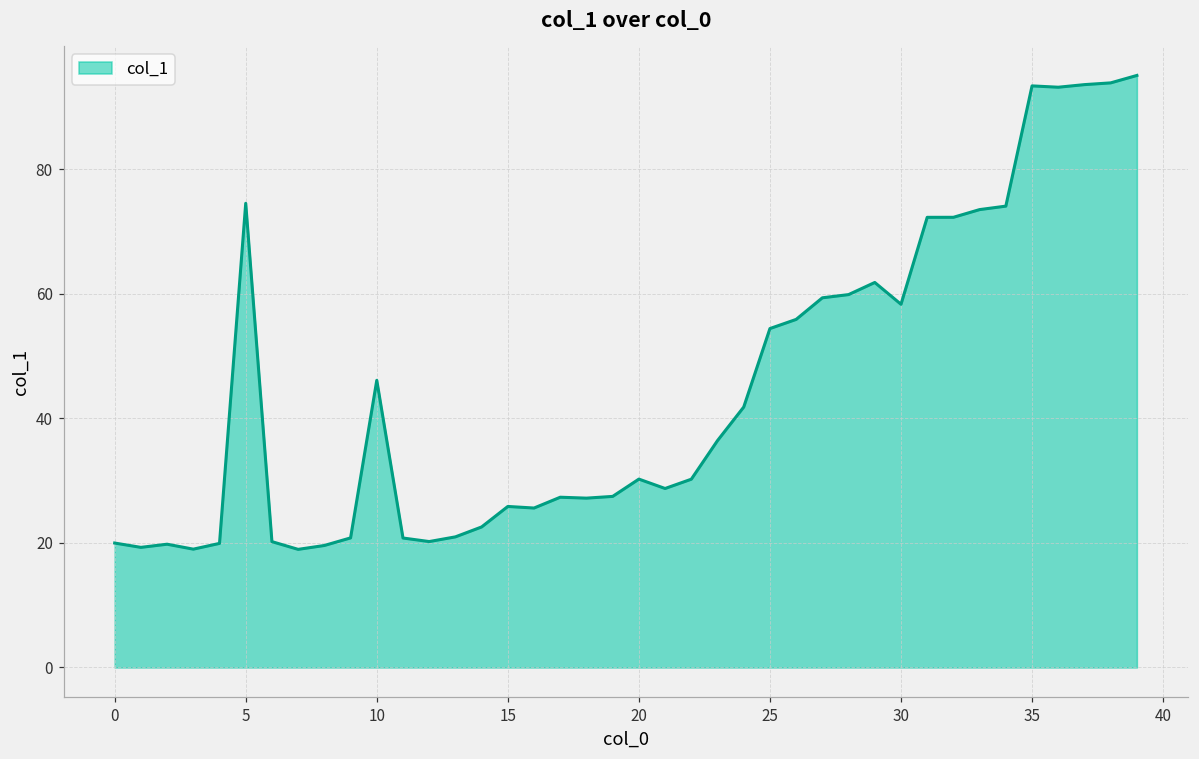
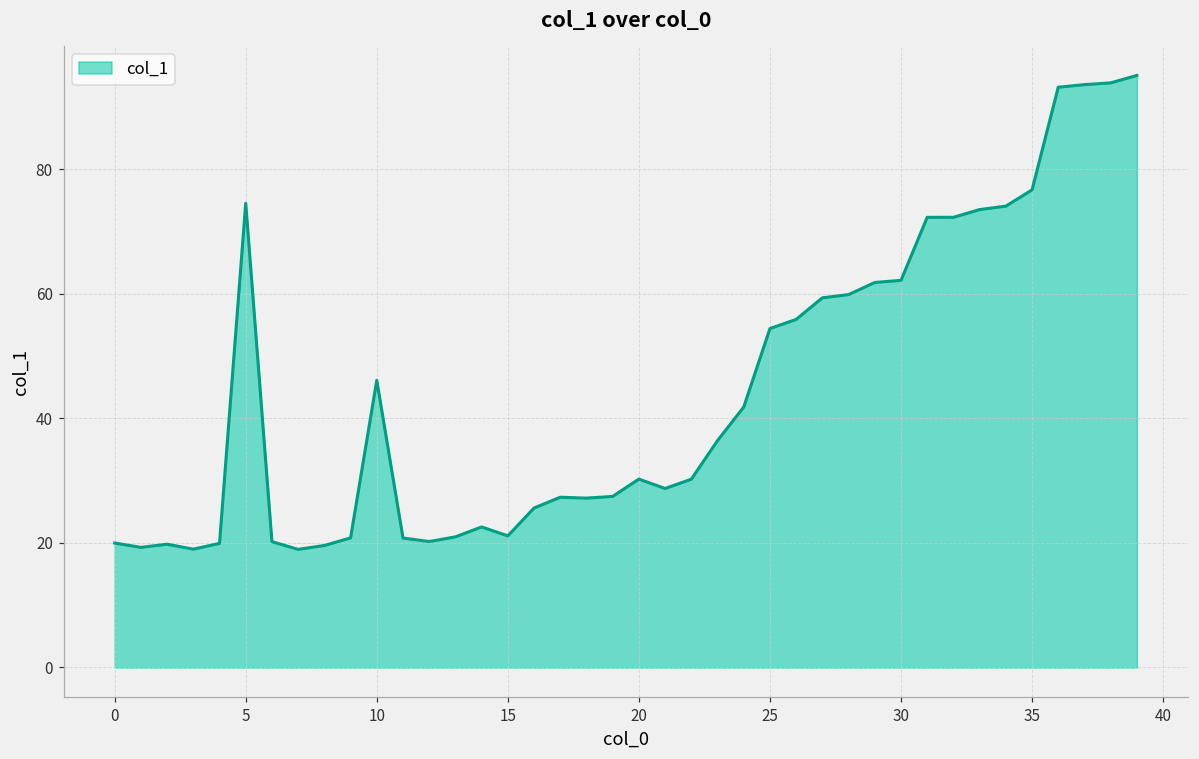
  {
    "0": 20,
    "5": 75,
    "10": 46,
-   "15": 26,
+   "15": 21,
    "20": 30,
    "25": 54,
-   "30": 58,
-   "35": 93
+   "30": 62,
+   "35": 77
  }
